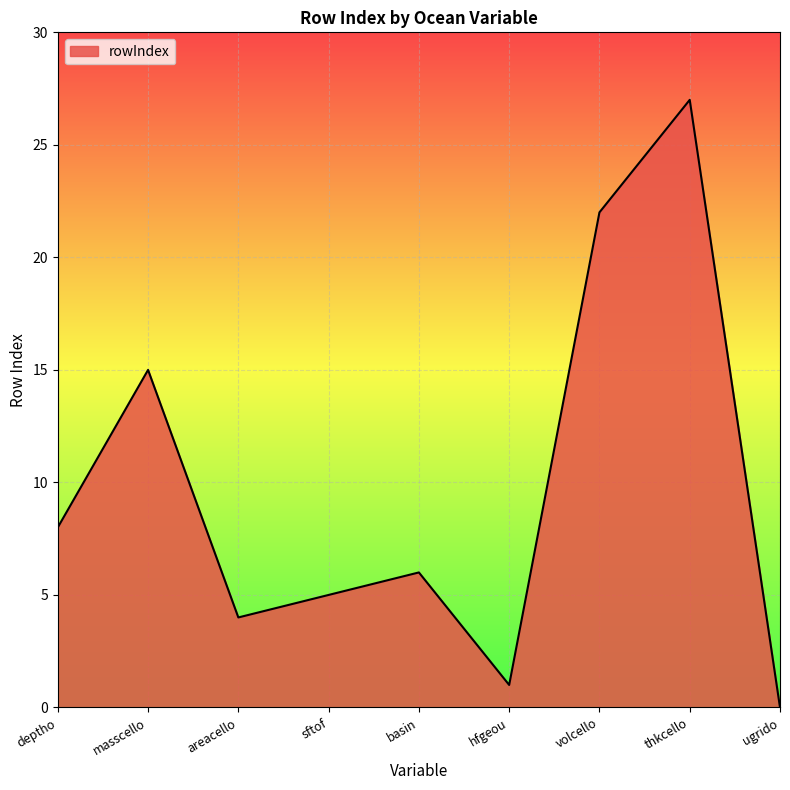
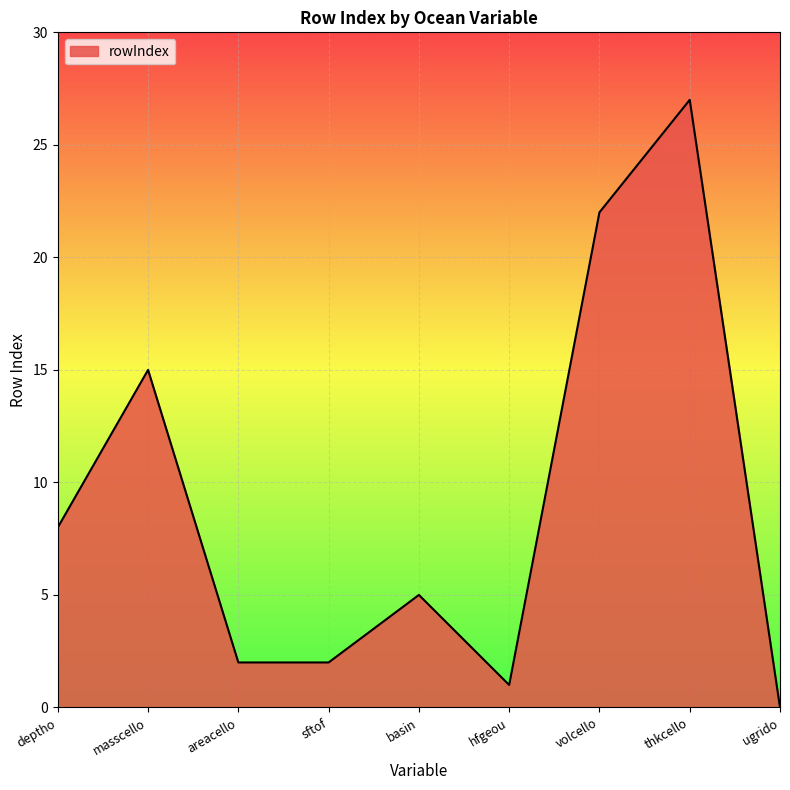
  {
    "deptho": 8,
    "masscello": 15,
-   "areacello": 4,
-   "sftof": 5,
-   "basin": 6,
+   "areacello": 2,
+   "sftof": 2,
+   "basin": 5,
    "hfgeou": 1,
    "volcello": 22,
    "thkcello": 27,
    "ugrido": 0
  }
